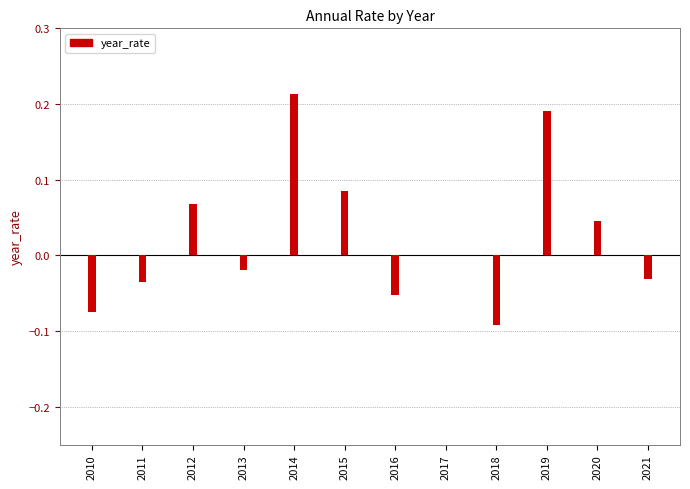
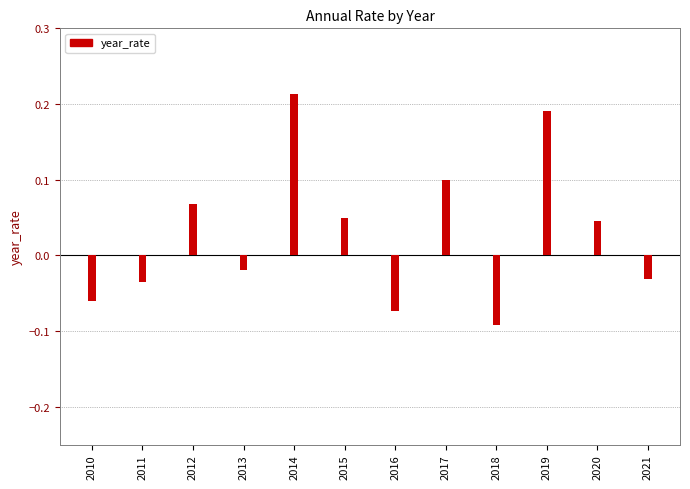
  {
-   "2010": -0.07,
+   "2010": -0.06,
    "2011": -0.04,
    "2012": 0.07,
    "2013": -0.02,
    "2014": 0.21,
-   "2015": 0.08,
-   "2016": -0.05,
-   "2017": 0.0,
+   "2015": 0.05,
+   "2016": -0.07,
+   "2017": 0.1,
    "2018": -0.09,
    "2019": 0.19,
    "2020": 0.05,
    "2021": -0.03
  }
